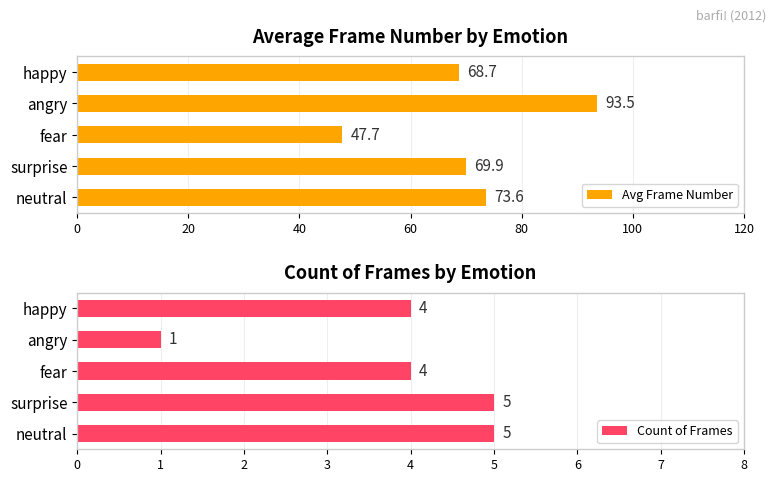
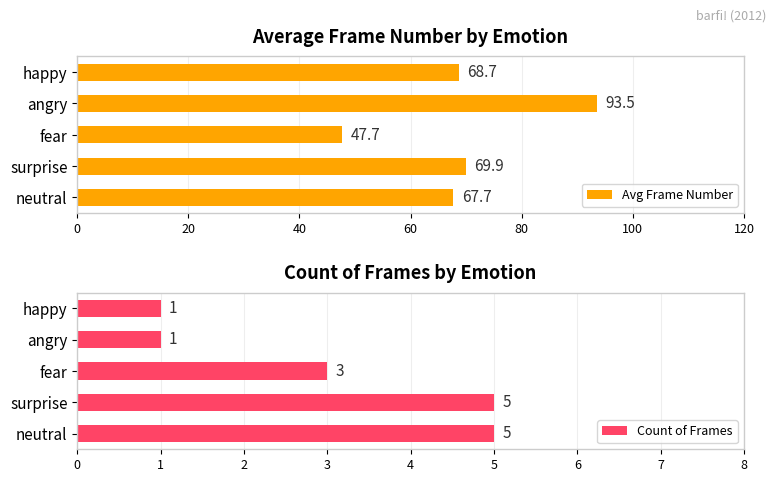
  {
    "Average Frame Number by Emotion": {
      "happy": 68.7,
      "angry": 93.5,
      "fear": 47.7,
      "surprise": 69.9,
-     "neutral": 73.6
+     "neutral": 67.7
    },
    "Count of Frames by Emotion": {
-     "happy": 4,
+     "happy": 1,
      "angry": 1,
-     "fear": 4,
+     "fear": 3,
      "surprise": 5,
      "neutral": 5
    }
  }
